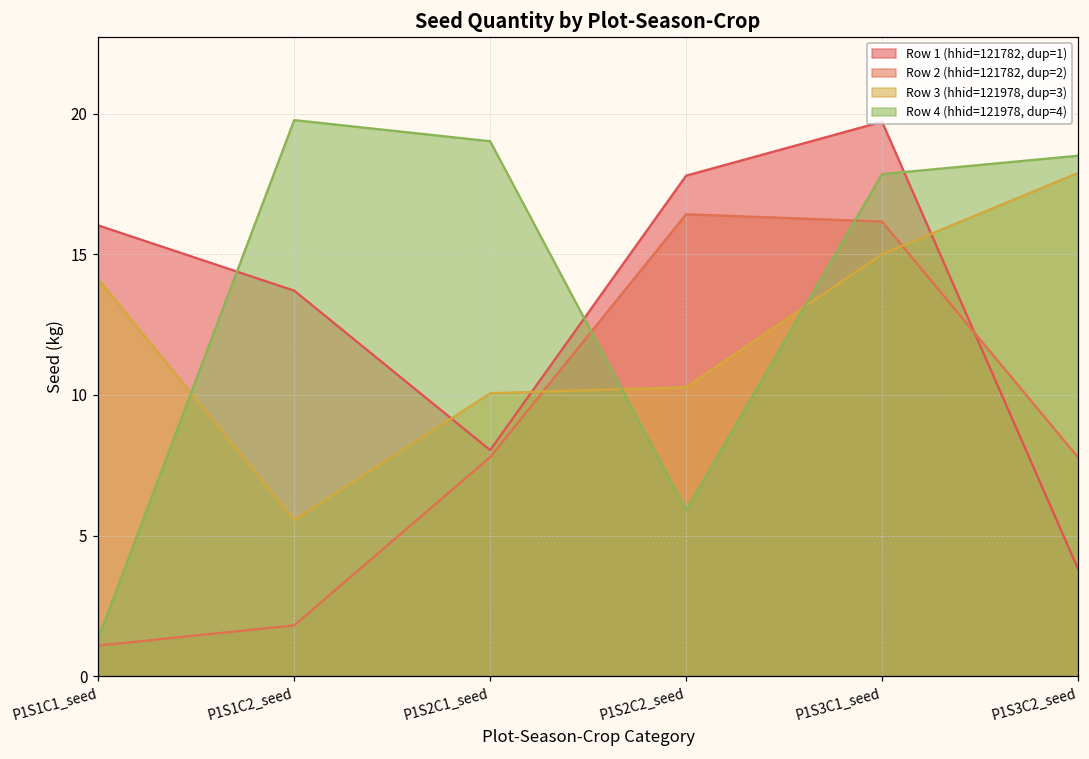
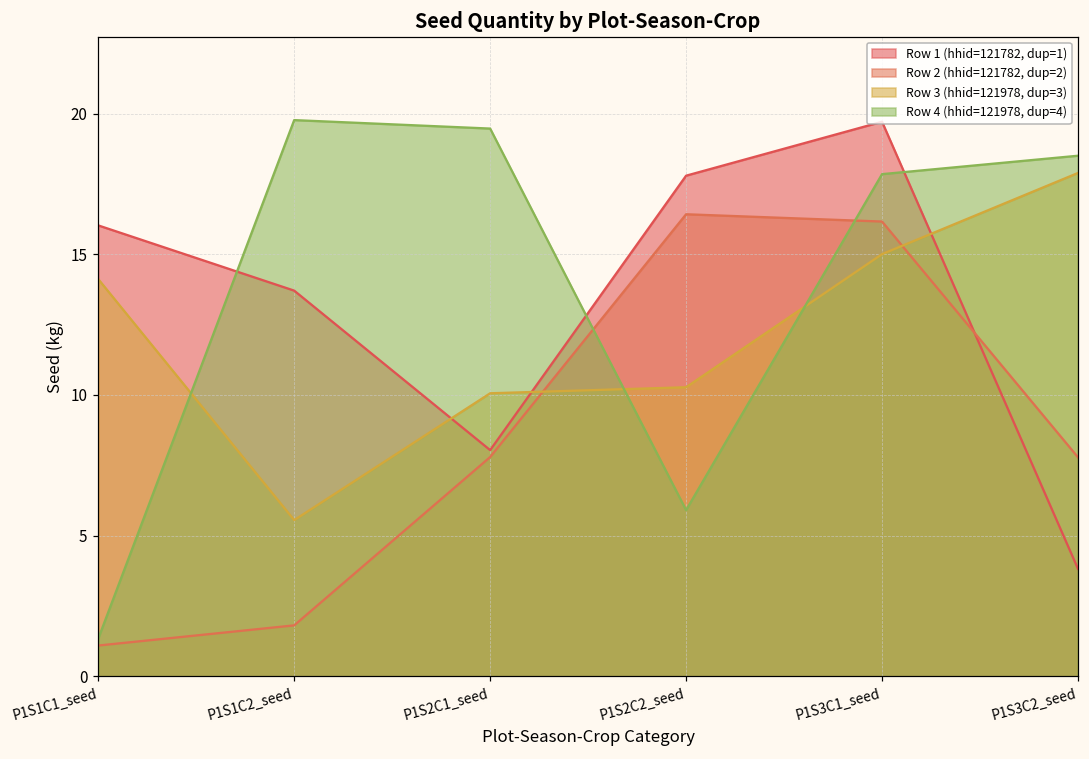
  {
    "Row 4 (hhid=121978, dup=4)": {
      "P1S1C1_seed": 1.3,
      "P1S1C2_seed": 19.8,
-     "P1S2C1_seed": 19.0,
+     "P1S2C1_seed": 19.5,
      "P1S2C2_seed": 5.9,
      "P1S3C1_seed": 17.9,
      "P1S3C2_seed": 18.5
    }
  }
